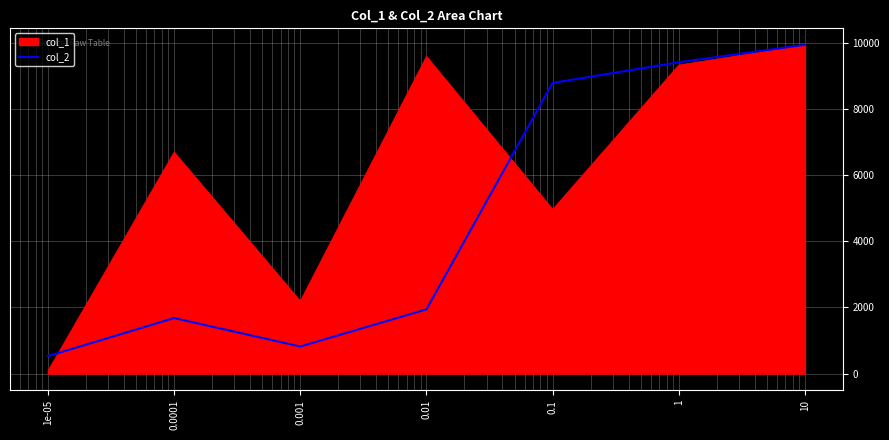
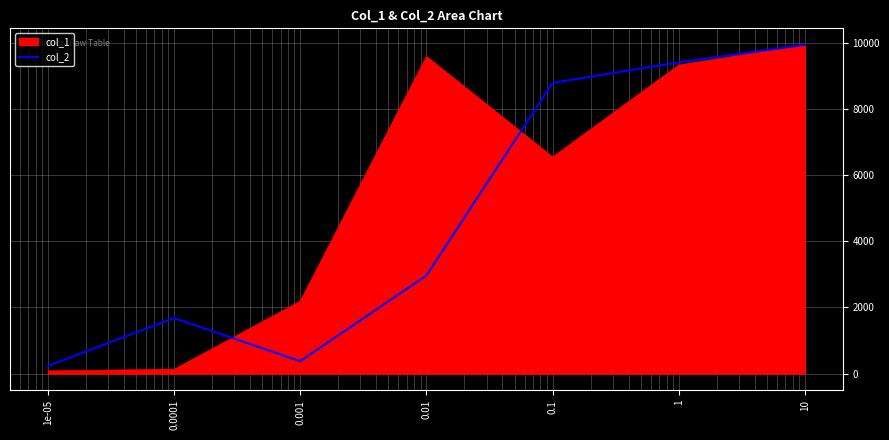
  {
    "col_1": {
      "1e-05": 100,
-     "0.0001": 6700,
+     "0.0001": 100,
      "0.001": 2200,
      "0.01": 9600,
-     "0.1": 5000,
+     "0.1": 6500,
      "1": 9300
    },
    "col_2": {
-     "1e-05": 500,
+     "1e-05": 200,
      "0.0001": 1700,
-     "0.001": 800,
-     "0.01": 1900,
+     "0.001": 400,
+     "0.01": 3000,
      "0.1": 8800,
      "1": 9400
    }
  }
